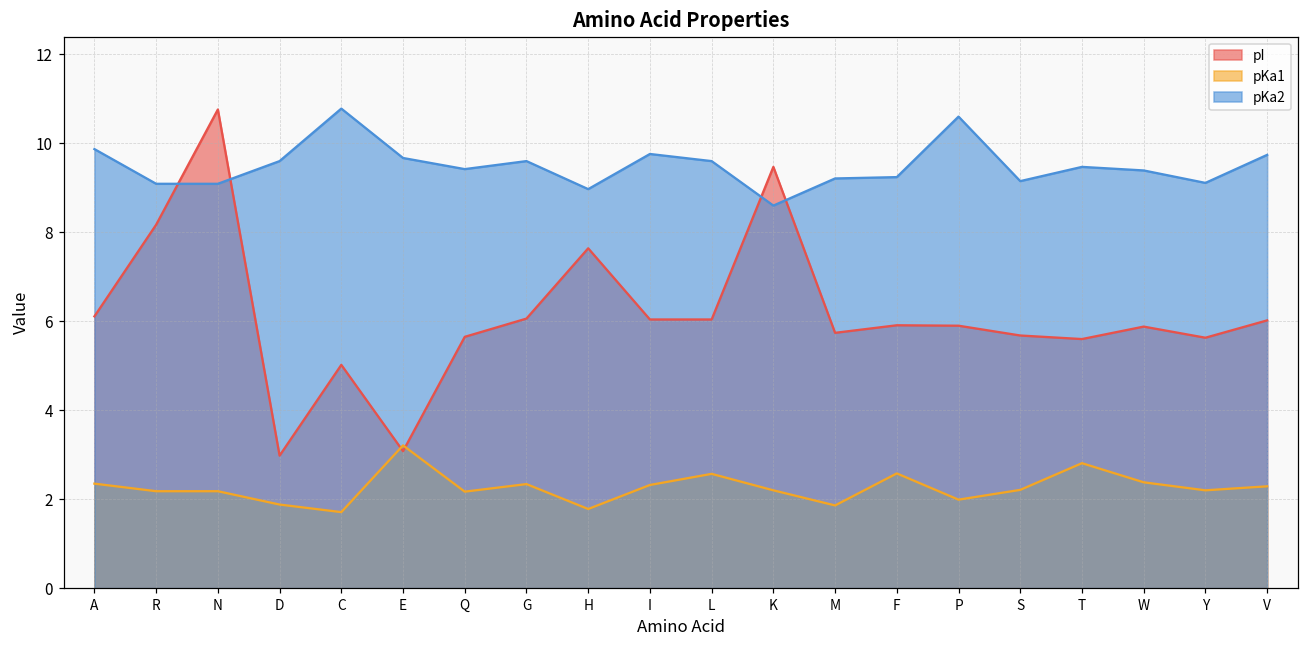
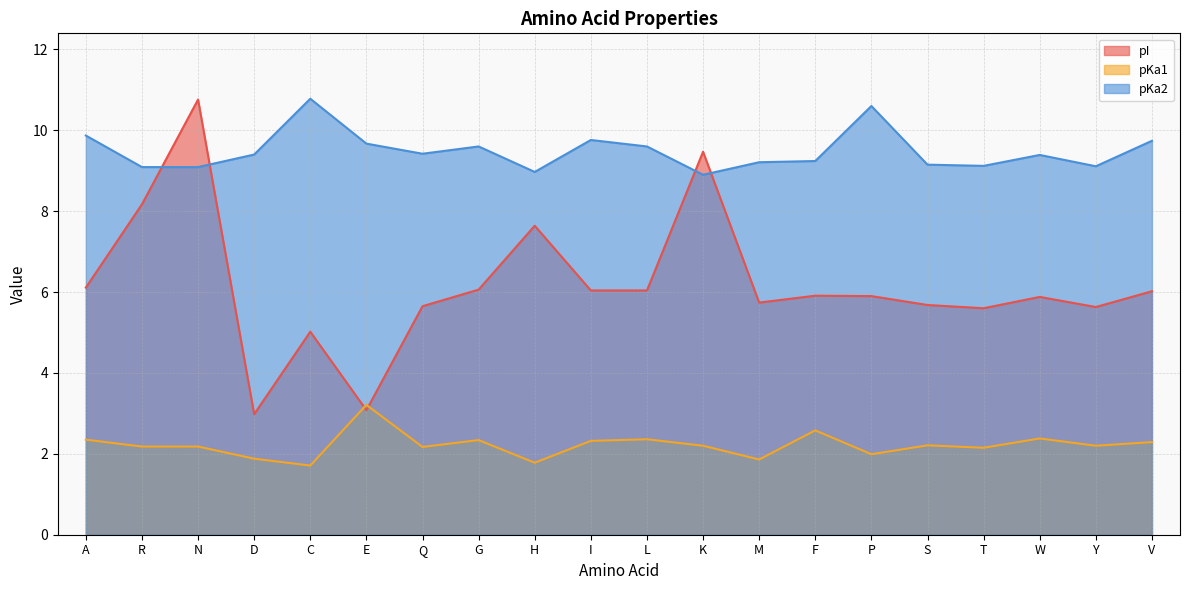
  {
    "pI": {
      "A": 6.1,
      "R": 8.2,
      "N": 10.8,
      "D": 3.0,
      "C": 5.0,
      "E": 3.1,
      "Q": 5.7,
      "G": 6.1,
      "H": 7.6,
      "I": 6.0,
      "L": 6.0,
      "K": 9.5,
      "M": 5.7,
      "F": 5.9,
      "P": 5.9,
      "S": 5.7,
      "T": 5.6,
      "W": 5.9,
      "Y": 5.6,
      "V": 6.0
    },
    "pKa1": {
      "A": 2.4,
      "R": 2.2,
      "N": 2.2,
      "D": 1.9,
      "C": 1.7,
      "E": 3.2,
      "Q": 2.2,
      "G": 2.3,
      "H": 1.8,
      "I": 2.3,
-     "L": 2.6,
+     "L": 2.4,
      "K": 2.2,
      "M": 1.9,
      "F": 2.6,
      "P": 2.0,
      "S": 2.2,
-     "T": 2.8,
+     "T": 2.2,
      "W": 2.4,
      "Y": 2.2,
      "V": 2.3
    },
    "pKa2": {
      "A": 9.9,
      "R": 9.1,
      "N": 9.1,
-     "D": 9.6,
+     "D": 9.4,
      "C": 10.8,
      "E": 9.7,
      "Q": 9.4,
      "G": 9.6,
      "H": 9.0,
      "I": 9.8,
      "L": 9.6,
-     "K": 8.6,
+     "K": 8.9,
      "M": 9.2,
      "F": 9.2,
      "P": 10.6,
      "S": 9.2,
-     "T": 9.5,
+     "T": 9.1,
      "W": 9.4,
      "Y": 9.1,
      "V": 9.7
    }
  }
